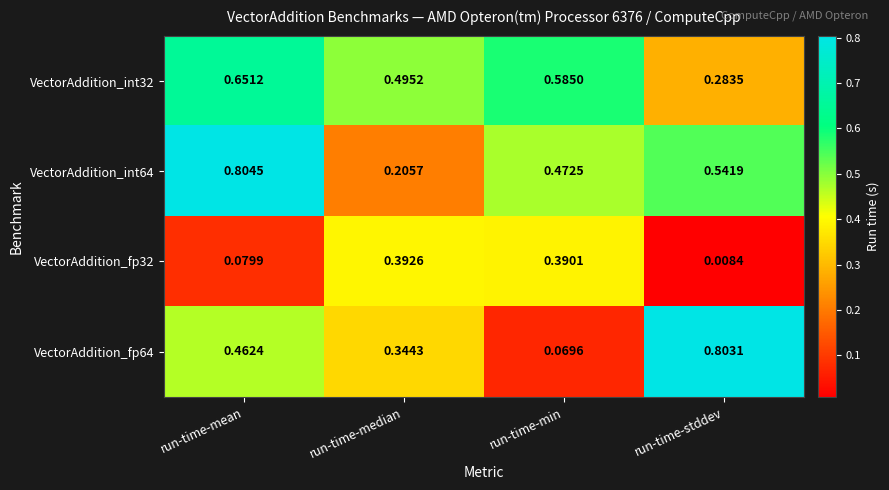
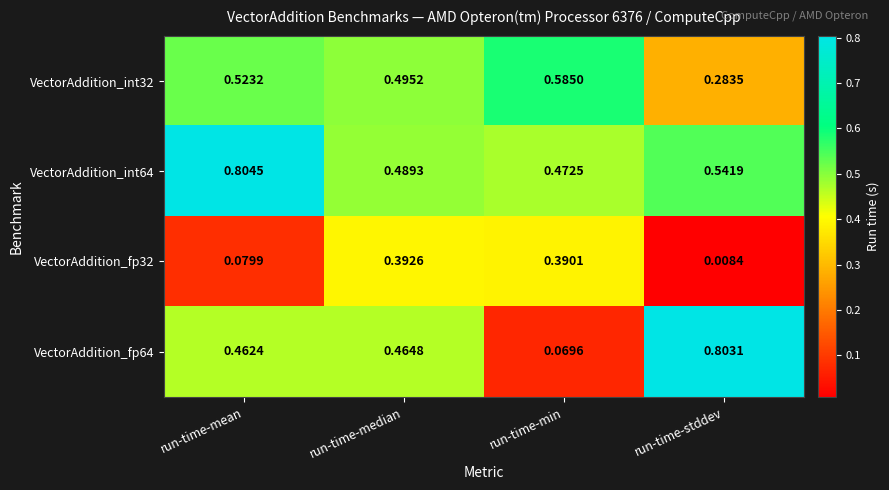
  {
    "VectorAddition_int32": {
-     "run-time-mean": 0.6512,
+     "run-time-mean": 0.5232,
      "run-time-median": 0.4952,
      "run-time-min": 0.5850,
      "run-time-stddev": 0.2835
    },
    "VectorAddition_int64": {
      "run-time-mean": 0.8045,
-     "run-time-median": 0.2057,
+     "run-time-median": 0.4893,
      "run-time-min": 0.4725,
      "run-time-stddev": 0.5419
    },
    "VectorAddition_fp32": {
      "run-time-mean": 0.0799,
      "run-time-median": 0.3926,
      "run-time-min": 0.3901,
      "run-time-stddev": 0.0084
    },
    "VectorAddition_fp64": {
      "run-time-mean": 0.4624,
-     "run-time-median": 0.3443,
+     "run-time-median": 0.4648,
      "run-time-min": 0.0696,
      "run-time-stddev": 0.8031
    }
  }
